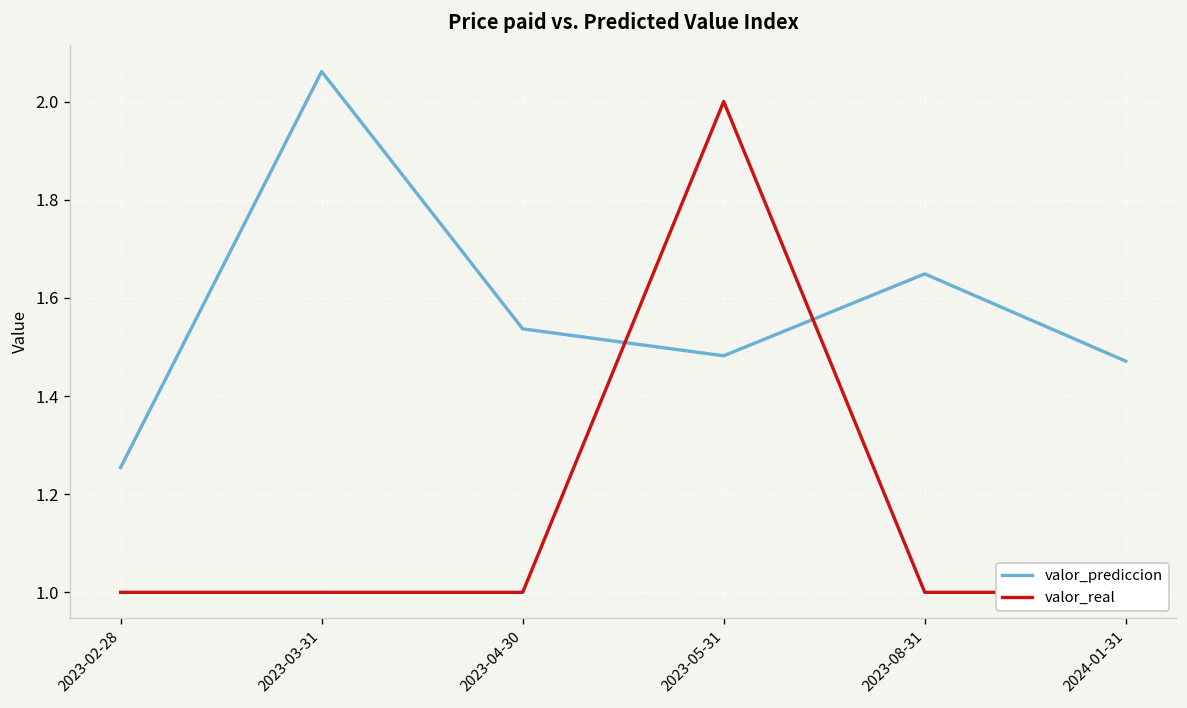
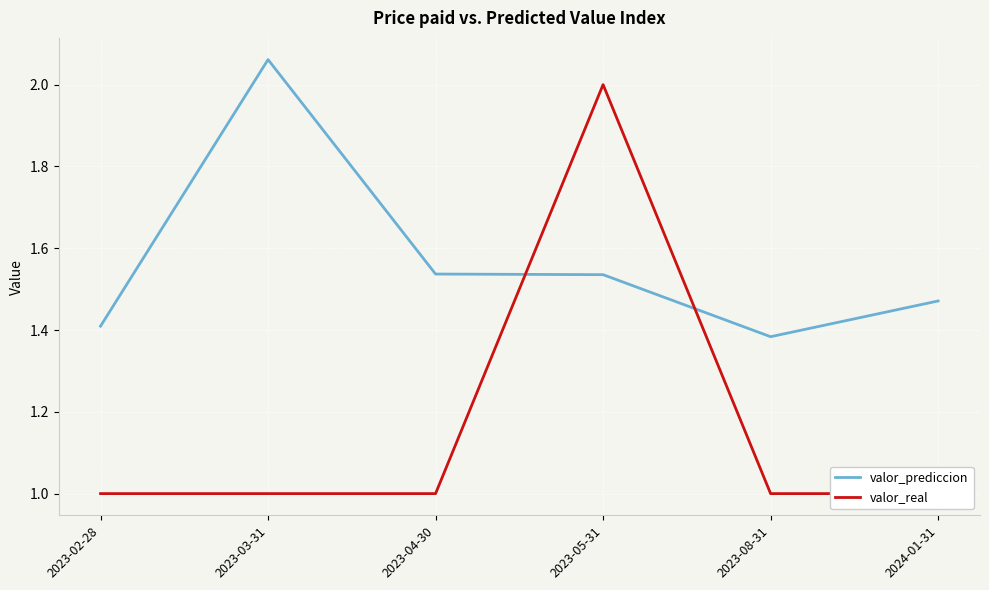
  {
    "valor_prediccion": {
-     "2023-02-28": 1.25,
+     "2023-02-28": 1.41,
      "2023-03-31": 2.06,
      "2023-04-30": 1.54,
-     "2023-05-31": 1.48,
-     "2023-08-31": 1.65,
+     "2023-05-31": 1.54,
+     "2023-08-31": 1.38,
      "2024-01-31": 1.47
    },
    "valor_real": {
      "2023-02-28": 1.00,
      "2023-03-31": 1.00,
      "2023-04-30": 1.00,
      "2023-05-31": 2.00,
      "2023-08-31": 1.00
    }
  }
